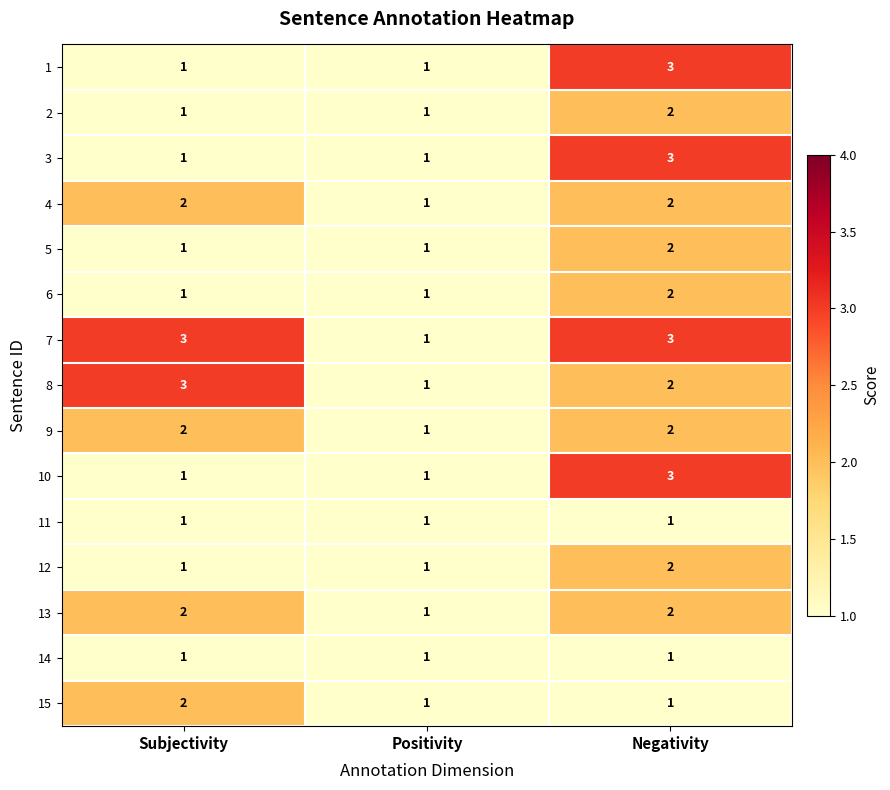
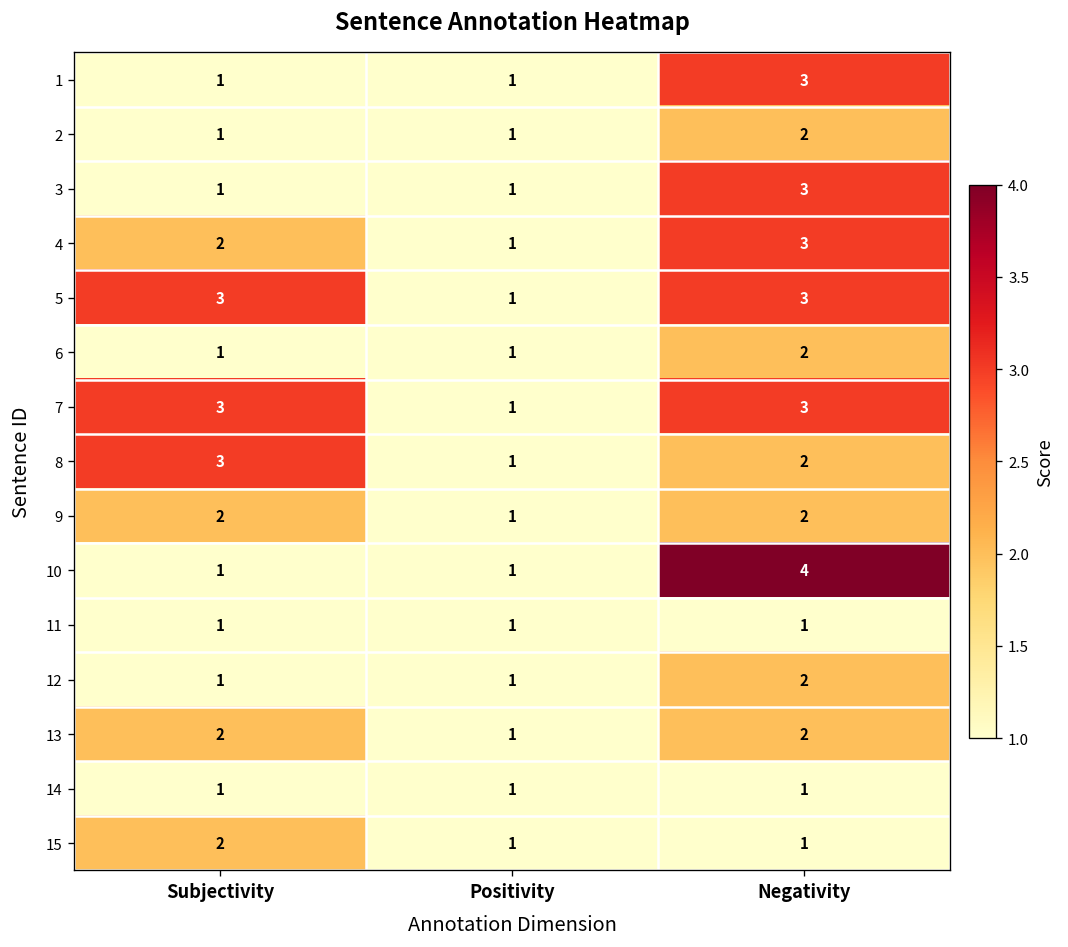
  {
    "1": {
      "Subjectivity": 1,
      "Positivity": 1,
      "Negativity": 3
    },
    "2": {
      "Subjectivity": 1,
      "Positivity": 1,
      "Negativity": 2
    },
    "3": {
      "Subjectivity": 1,
      "Positivity": 1,
      "Negativity": 3
    },
    "4": {
      "Subjectivity": 2,
      "Positivity": 1,
-     "Negativity": 2
+     "Negativity": 3
    },
    "5": {
-     "Subjectivity": 1,
+     "Subjectivity": 3,
      "Positivity": 1,
-     "Negativity": 2
+     "Negativity": 3
    },
    "6": {
      "Subjectivity": 1,
      "Positivity": 1,
      "Negativity": 2
    },
    "7": {
      "Subjectivity": 3,
      "Positivity": 1,
      "Negativity": 3
    },
    "8": {
      "Subjectivity": 3,
      "Positivity": 1,
      "Negativity": 2
    },
    "9": {
      "Subjectivity": 2,
      "Positivity": 1,
      "Negativity": 2
    },
    "10": {
      "Subjectivity": 1,
      "Positivity": 1,
-     "Negativity": 3
+     "Negativity": 4
    },
    "11": {
      "Subjectivity": 1,
      "Positivity": 1,
      "Negativity": 1
    },
    "12": {
      "Subjectivity": 1,
      "Positivity": 1,
      "Negativity": 2
    },
    "13": {
      "Subjectivity": 2,
      "Positivity": 1,
      "Negativity": 2
    },
    "14": {
      "Subjectivity": 1,
      "Positivity": 1,
      "Negativity": 1
    },
    "15": {
      "Subjectivity": 2,
      "Positivity": 1,
      "Negativity": 1
    }
  }
